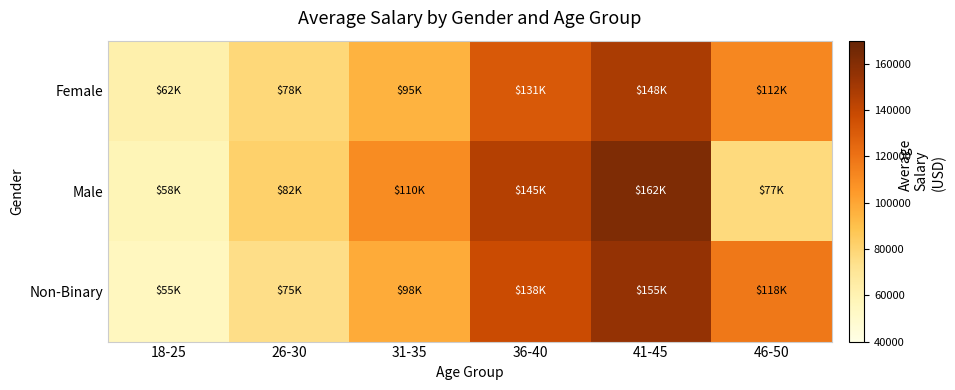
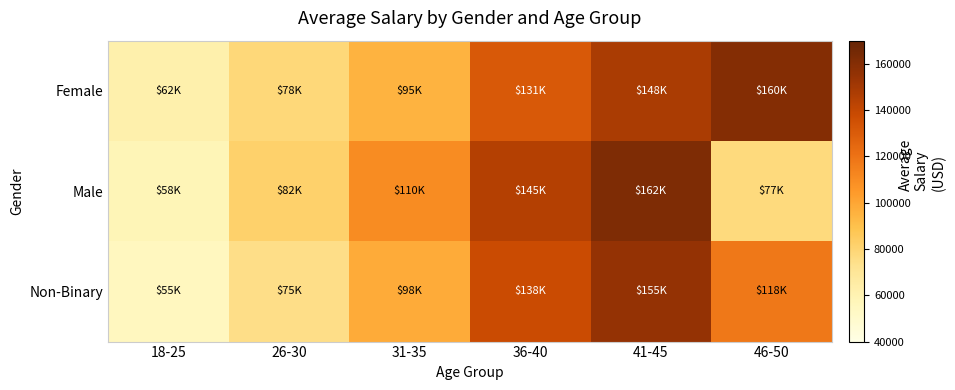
  {
    "Female": {
      "18-25": "$62K",
      "26-30": "$78K",
      "31-35": "$95K",
      "36-40": "$131K",
      "41-45": "$148K",
-     "46-50": "$112K"
+     "46-50": "$160K"
    },
    "Male": {
      "18-25": "$58K",
      "26-30": "$82K",
      "31-35": "$110K",
      "36-40": "$145K",
      "41-45": "$162K",
      "46-50": "$77K"
    },
    "Non-Binary": {
      "18-25": "$55K",
      "26-30": "$75K",
      "31-35": "$98K",
      "36-40": "$138K",
      "41-45": "$155K",
      "46-50": "$118K"
    }
  }
